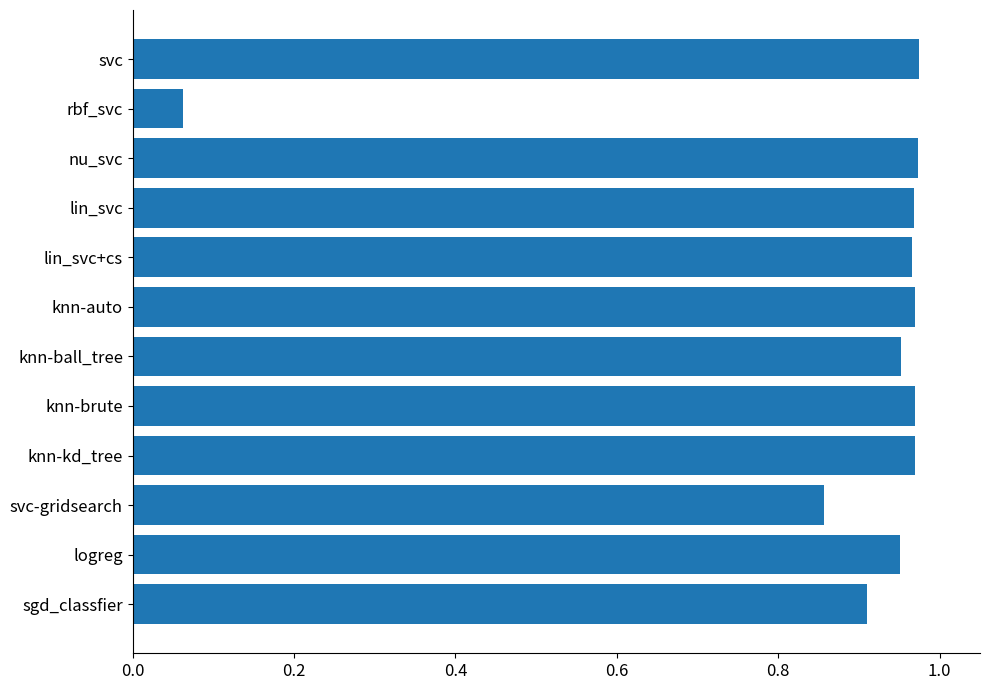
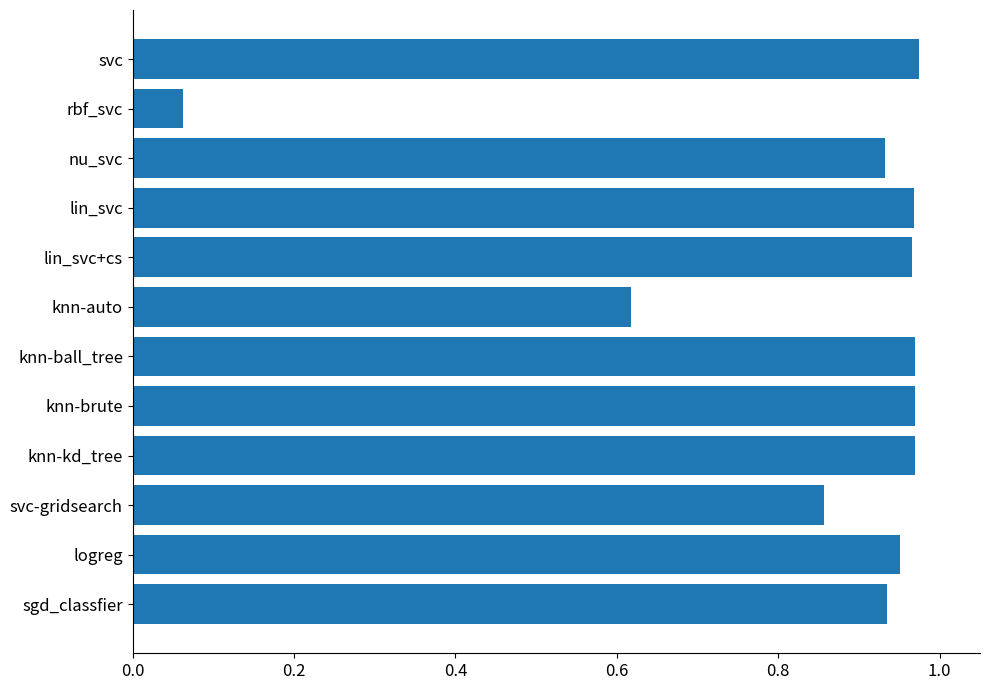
  {
    "svc": 0.97,
    "rbf_svc": 0.06,
-   "nu_svc": 0.97,
+   "nu_svc": 0.93,
    "lin_svc": 0.97,
    "lin_svc+cs": 0.97,
-   "knn-auto": 0.97,
-   "knn-ball_tree": 0.95,
+   "knn-auto": 0.62,
+   "knn-ball_tree": 0.97,
    "knn-brute": 0.97,
    "knn-kd_tree": 0.97,
    "svc-gridsearch": 0.86,
    "logreg": 0.95,
-   "sgd_classfier": 0.91
+   "sgd_classfier": 0.93
  }
